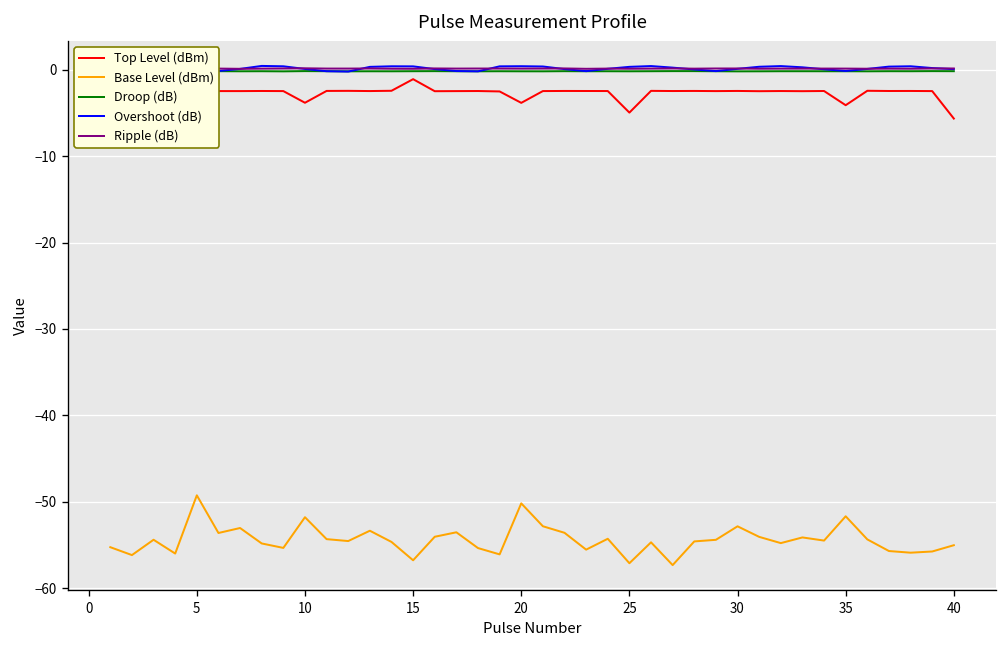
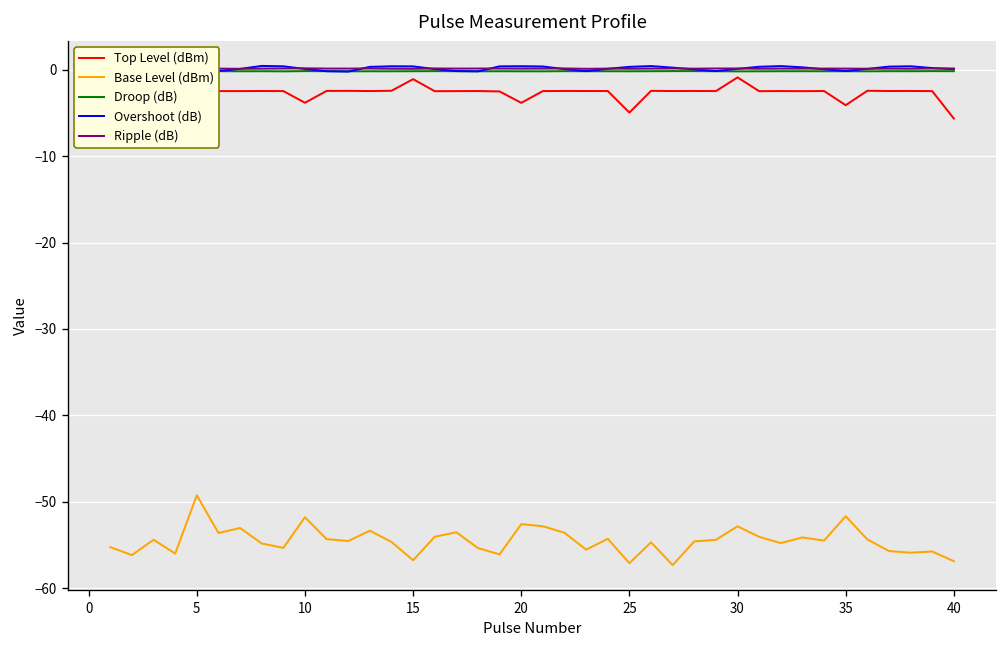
  {
    "Top Level (dBm)": {
      "10": -4,
      "15": -1,
      "20": -4,
      "25": -5,
-     "30": -2,
+     "30": -1,
      "35": -4,
      "40": -6
    },
    "Base Level (dBm)": {
      "5": -49,
      "10": -52,
      "15": -57,
-     "20": -50,
+     "20": -53,
      "25": -57,
      "30": -53,
      "35": -52,
-     "40": -55
+     "40": -57
    }
  }
